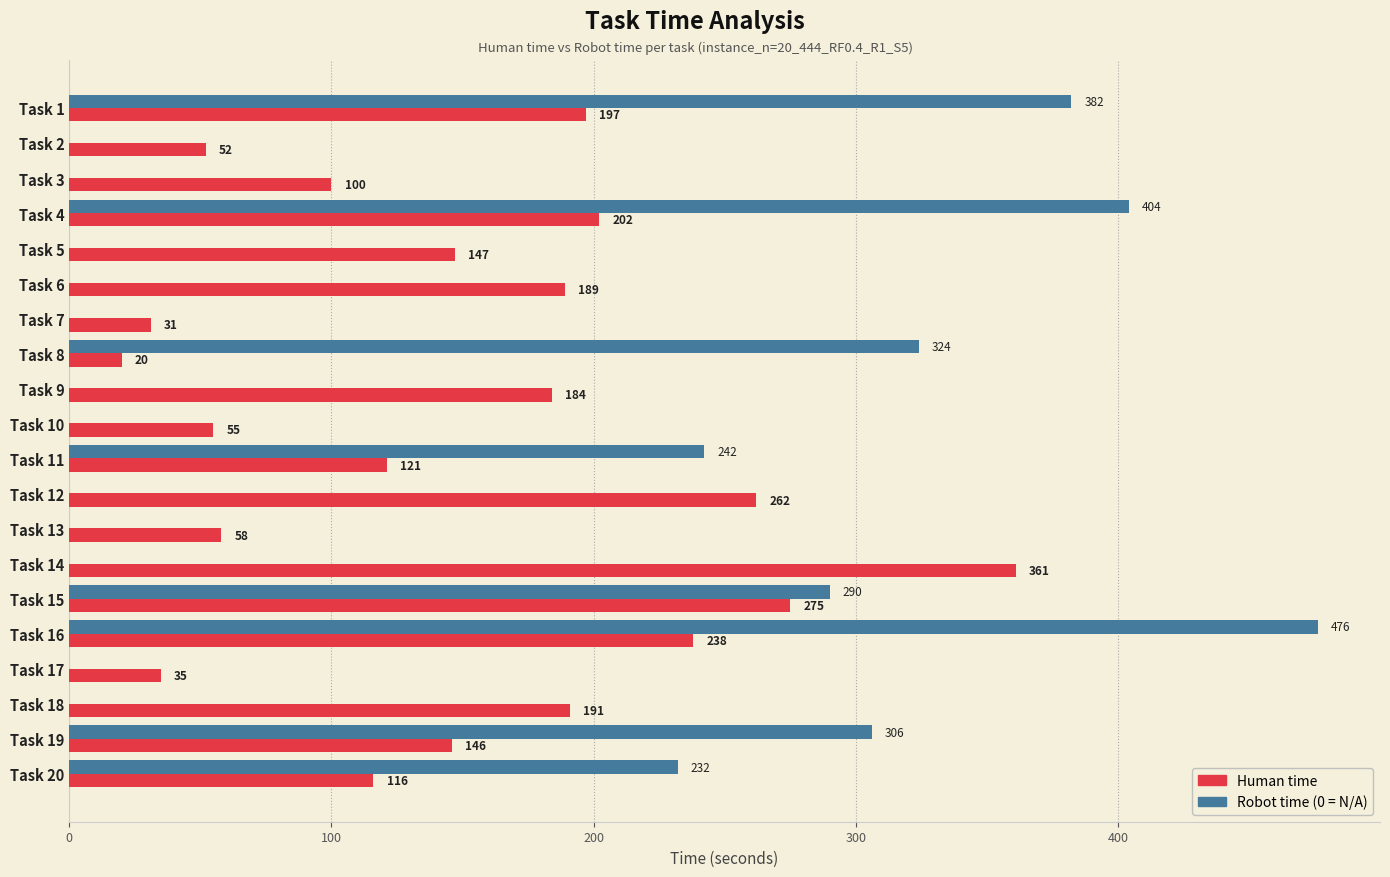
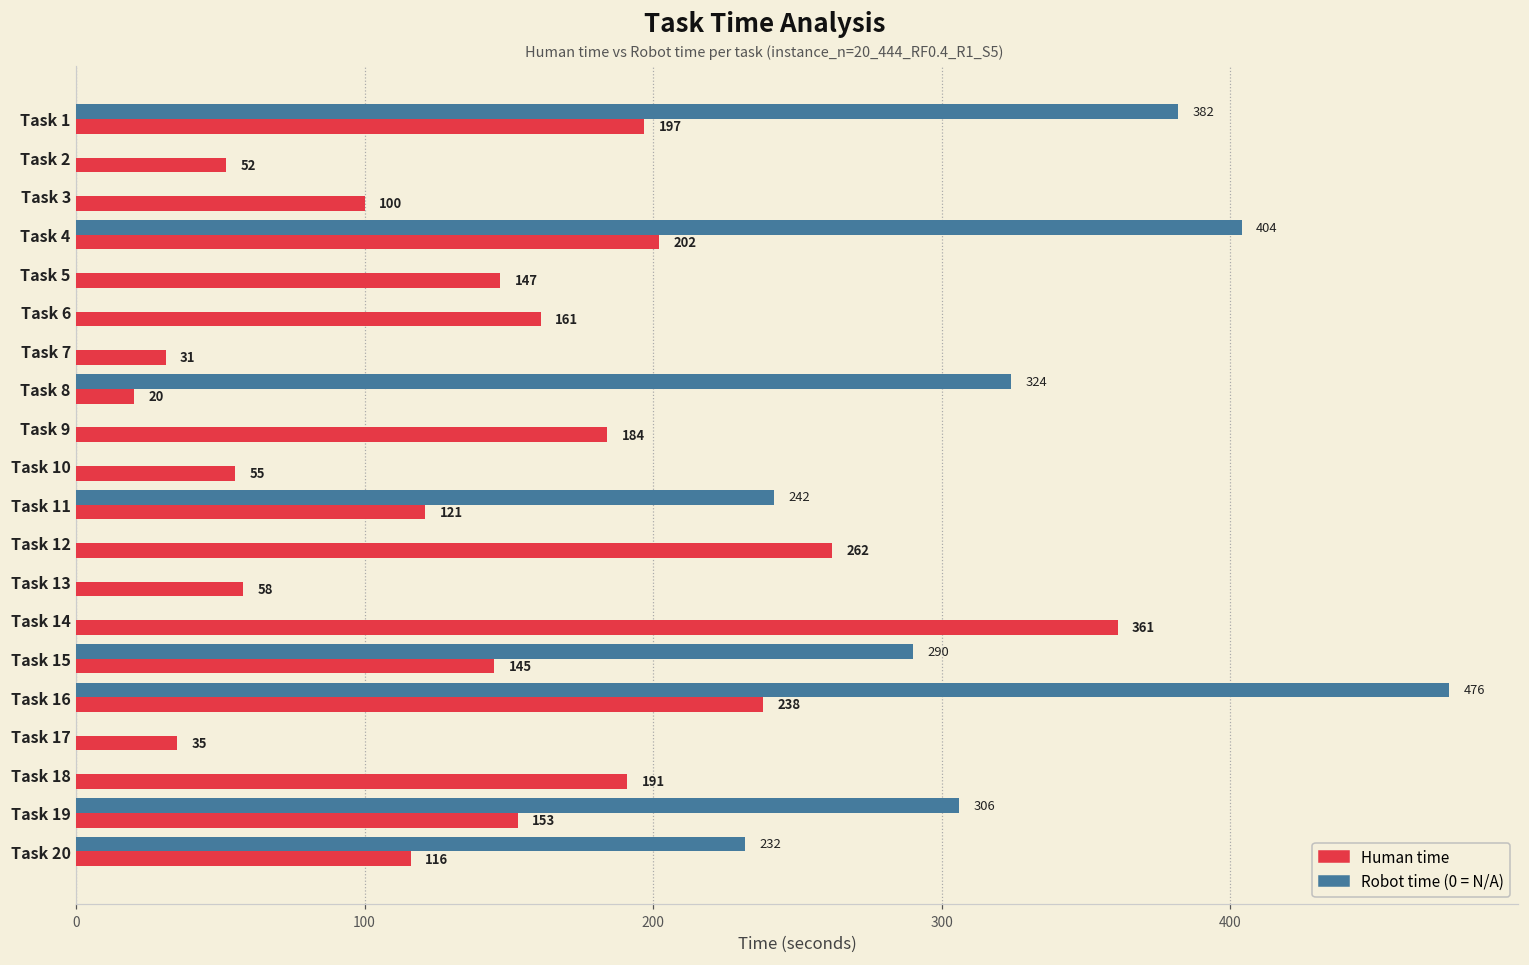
  {
    "Human time": {
      "Task 1": 197,
      "Task 2": 52,
      "Task 3": 100,
      "Task 4": 202,
      "Task 5": 147,
-     "Task 6": 189,
+     "Task 6": 161,
      "Task 7": 31,
      "Task 8": 20,
      "Task 9": 184,
      "Task 10": 55,
      "Task 11": 121,
      "Task 12": 262,
      "Task 13": 58,
      "Task 14": 361,
-     "Task 15": 275,
+     "Task 15": 145,
      "Task 16": 238,
      "Task 17": 35,
      "Task 18": 191,
-     "Task 19": 146,
+     "Task 19": 153,
      "Task 20": 116
    }
  }
